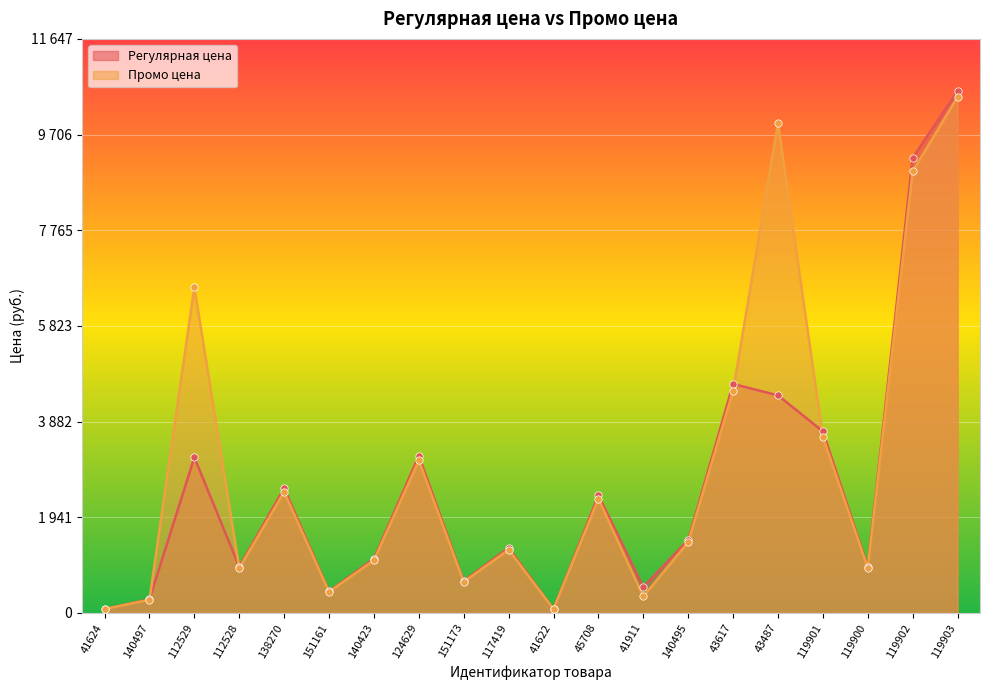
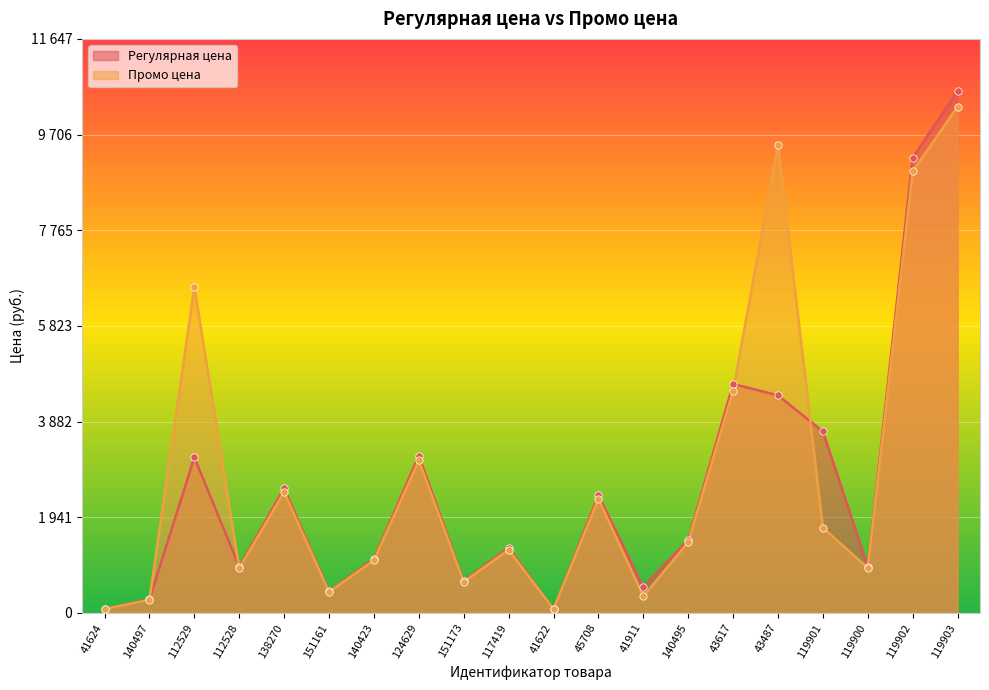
  {
    "Регулярная цена": {
      "112529": 3200,
      "138270": 2500,
      "124629": 3200,
      "45708": 2400,
      "41911": 500,
      "43617": 4600,
      "43487": 4400,
      "119901": 3700,
      "119902": 9200,
      "119903": 10600
    },
    "Промо цена": {
      "112529": 6600,
      "138270": 2500,
      "124629": 3100,
      "45708": 2300,
      "41911": 300,
      "43617": 4500,
-     "43487": 9900,
-     "119901": 3600,
+     "43487": 9500,
+     "119901": 1700,
      "119902": 9000,
-     "119903": 10500
+     "119903": 10300
    }
  }
